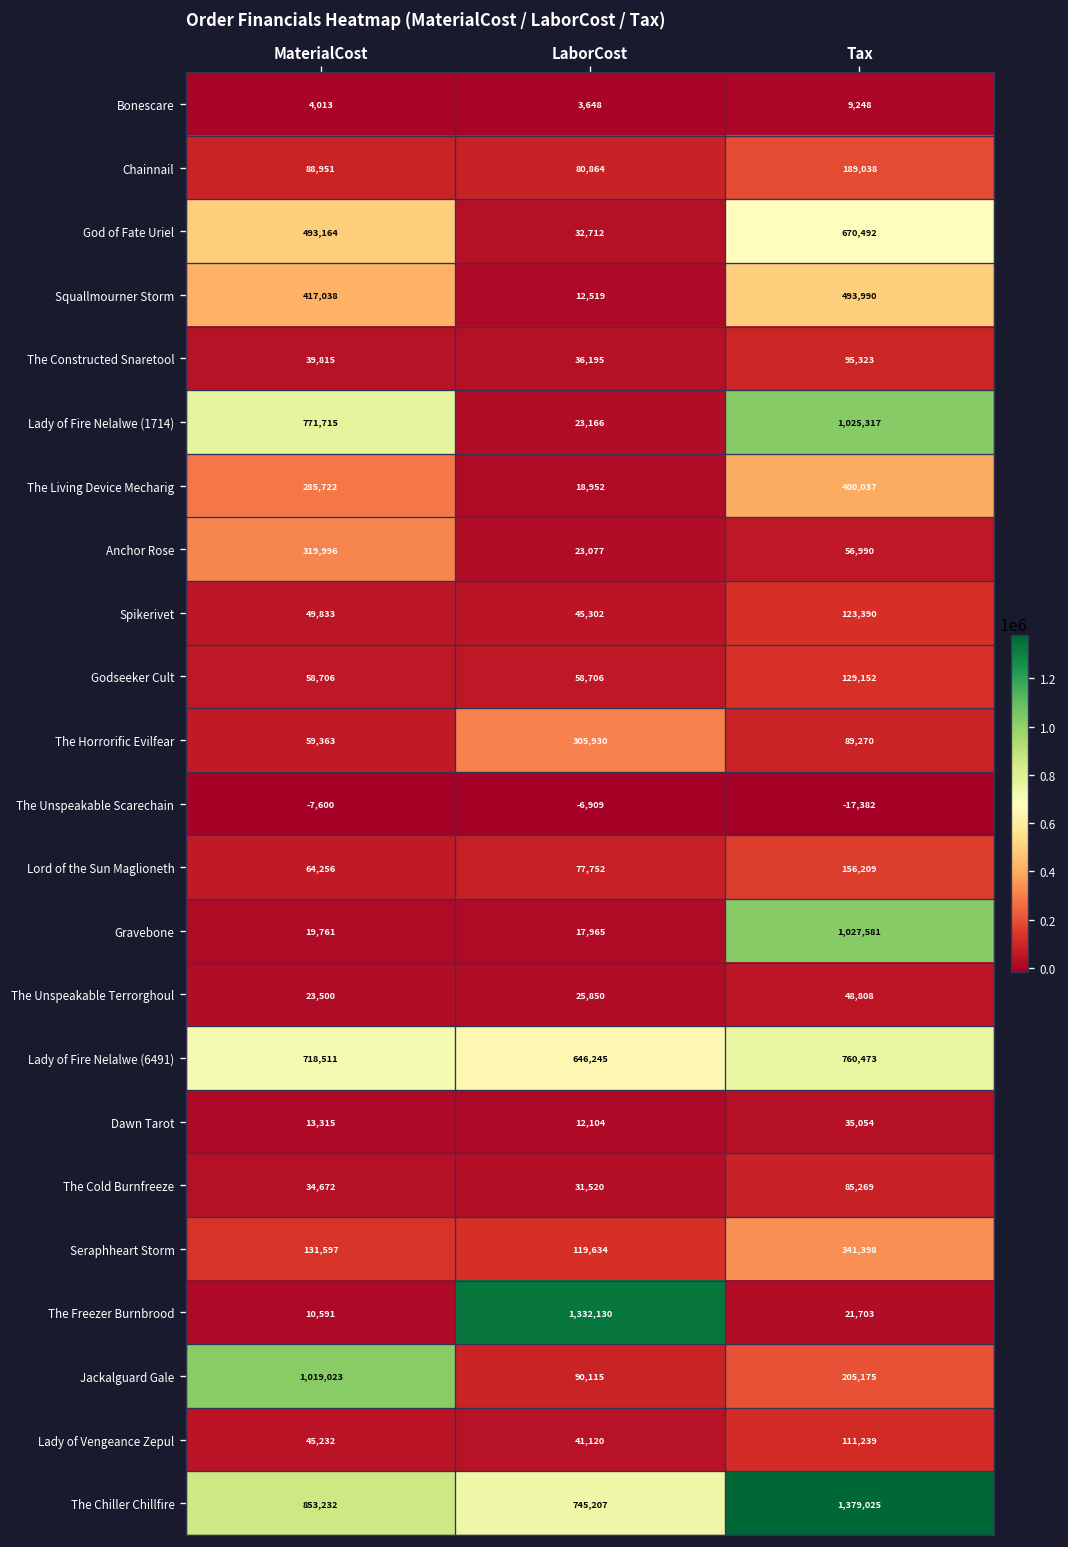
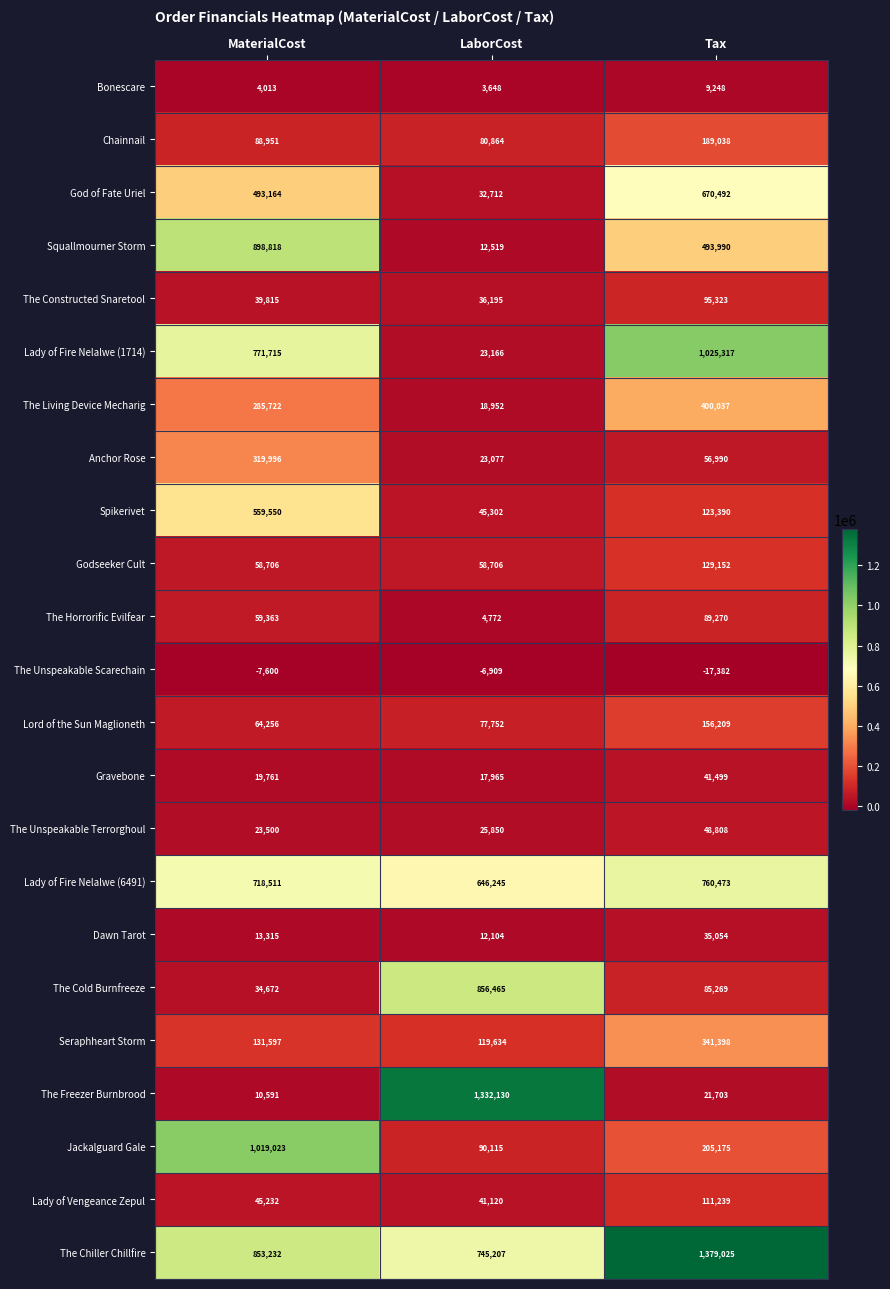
  {
    "Bonescare": {
      "MaterialCost": "4,013",
      "LaborCost": "3,648",
      "Tax": "9,248"
    },
    "Chainnail": {
      "MaterialCost": "88,951",
      "LaborCost": "80,864",
      "Tax": "189,038"
    },
    "God of Fate Uriel": {
      "MaterialCost": "493,164",
      "LaborCost": "32,712",
      "Tax": "670,492"
    },
    "Squallmourner Storm": {
-     "MaterialCost": "417,038",
+     "MaterialCost": "898,818",
      "LaborCost": "12,519",
      "Tax": "493,990"
    },
    "The Constructed Snaretool": {
      "MaterialCost": "39,815",
      "LaborCost": "36,195",
      "Tax": "95,323"
    },
    "Lady of Fire Nelalwe (1714)": {
      "MaterialCost": "771,715",
      "LaborCost": "23,166",
      "Tax": "1,025,317"
    },
    "The Living Device Mecharig": {
      "MaterialCost": "285,722",
      "LaborCost": "18,952",
      "Tax": "400,037"
    },
    "Anchor Rose": {
      "MaterialCost": "319,996",
      "LaborCost": "23,077",
      "Tax": "56,990"
    },
    "Spikerivet": {
-     "MaterialCost": "49,833",
+     "MaterialCost": "559,550",
      "LaborCost": "45,302",
      "Tax": "123,390"
    },
    "Godseeker Cult": {
      "MaterialCost": "58,706",
      "LaborCost": "58,706",
      "Tax": "129,152"
    },
    "The Horrorific Evilfear": {
      "MaterialCost": "59,363",
-     "LaborCost": "305,930",
+     "LaborCost": "4,772",
      "Tax": "89,270"
    },
    "The Unspeakable Scarechain": {
      "MaterialCost": "-7,600",
      "LaborCost": "-6,909",
      "Tax": "-17,382"
    },
    "Lord of the Sun Maglioneth": {
      "MaterialCost": "64,256",
      "LaborCost": "77,752",
      "Tax": "156,209"
    },
    "Gravebone": {
      "MaterialCost": "19,761",
      "LaborCost": "17,965",
-     "Tax": "1,027,581"
+     "Tax": "41,499"
    },
    "The Unspeakable Terrorghoul": {
      "MaterialCost": "23,500",
      "LaborCost": "25,850",
      "Tax": "48,808"
    },
    "Lady of Fire Nelalwe (6491)": {
      "MaterialCost": "718,511",
      "LaborCost": "646,245",
      "Tax": "760,473"
    },
    "Dawn Tarot": {
      "MaterialCost": "13,315",
      "LaborCost": "12,104",
      "Tax": "35,054"
    },
    "The Cold Burnfreeze": {
      "MaterialCost": "34,672",
-     "LaborCost": "31,520",
+     "LaborCost": "856,465",
      "Tax": "85,269"
    },
    "Seraphheart Storm": {
      "MaterialCost": "131,597",
      "LaborCost": "119,634",
      "Tax": "341,398"
    },
    "The Freezer Burnbrood": {
      "MaterialCost": "10,591",
      "LaborCost": "1,332,130",
      "Tax": "21,703"
    },
    "Jackalguard Gale": {
      "MaterialCost": "1,019,023",
      "LaborCost": "90,115",
      "Tax": "205,175"
    },
    "Lady of Vengeance Zepul": {
      "MaterialCost": "45,232",
      "LaborCost": "41,120",
      "Tax": "111,239"
    },
    "The Chiller Chillfire": {
      "MaterialCost": "853,232",
      "LaborCost": "745,207",
      "Tax": "1,379,025"
    }
  }
